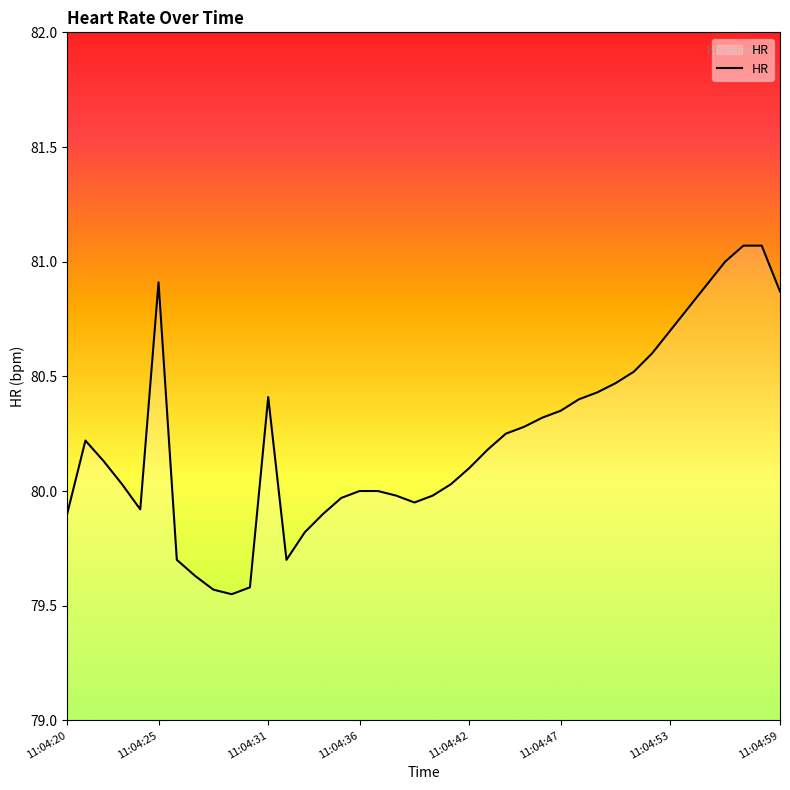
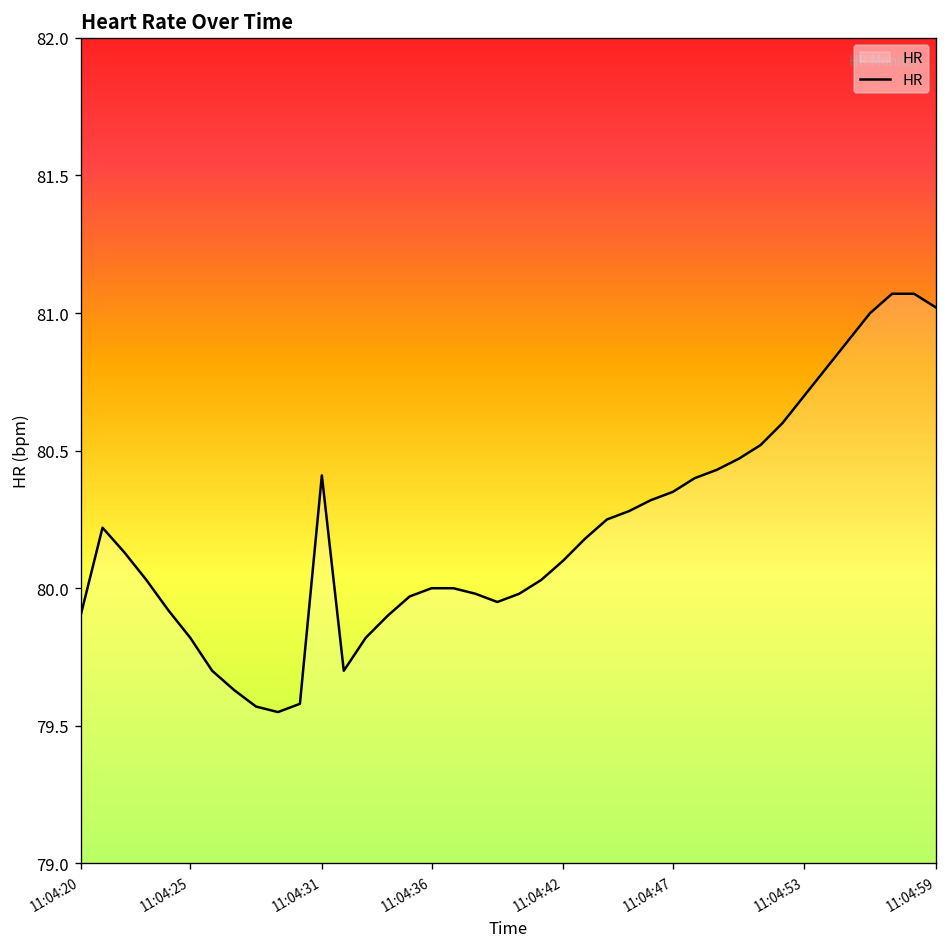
  {
    "11:04:20": 79.90,
-   "11:04:25": 80.91,
+   "11:04:25": 79.82,
    "11:04:31": 80.41,
    "11:04:36": 80.00,
    "11:04:42": 80.10,
    "11:04:47": 80.35,
    "11:04:53": 80.70,
-   "11:04:59": 80.87
+   "11:04:59": 81.02
  }
